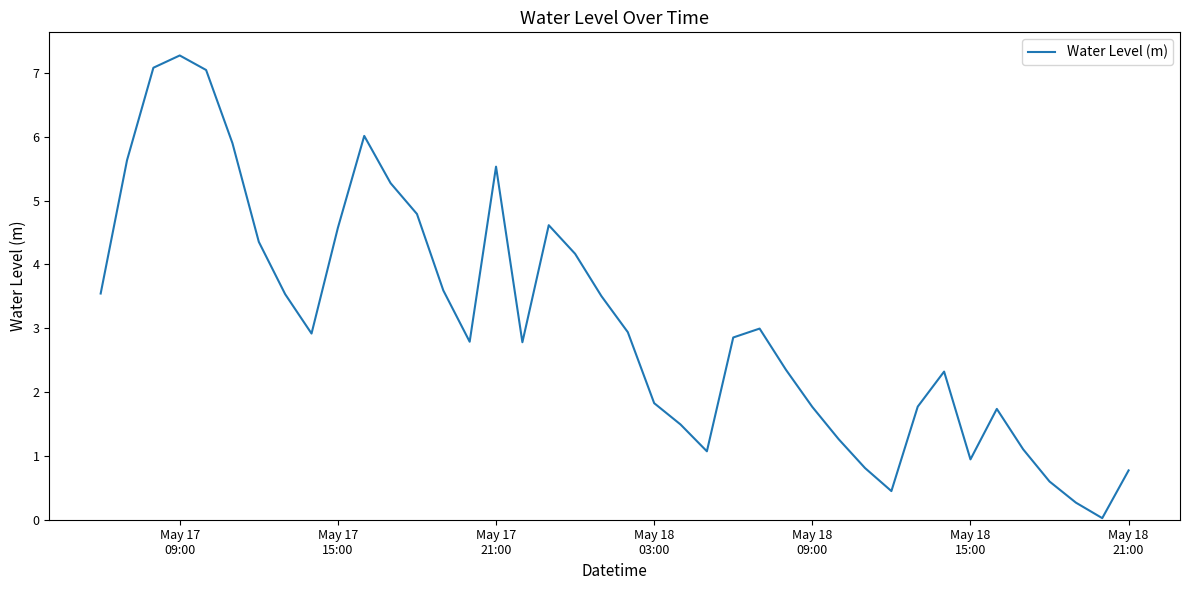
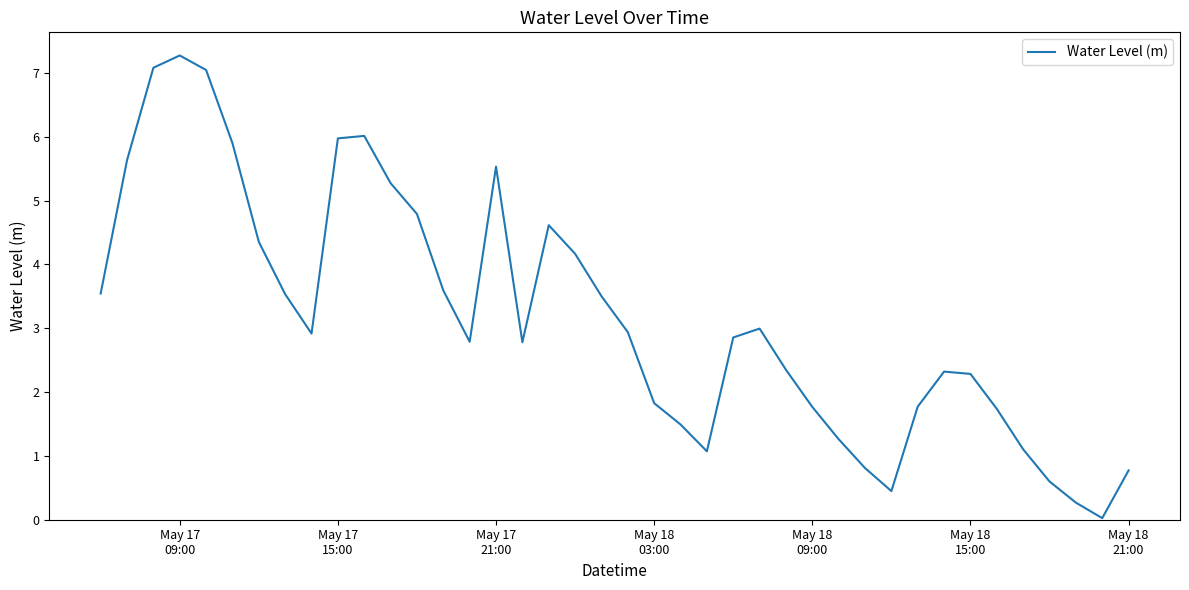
  {
    "May 17 09:00": 7.3,
-   "May 17 15:00": 4.6,
+   "May 17 15:00": 6.0,
    "May 17 21:00": 5.5,
    "May 18 03:00": 1.8,
    "May 18 09:00": 1.8,
-   "May 18 15:00": 0.9,
+   "May 18 15:00": 2.3,
    "May 18 21:00": 0.8
  }
